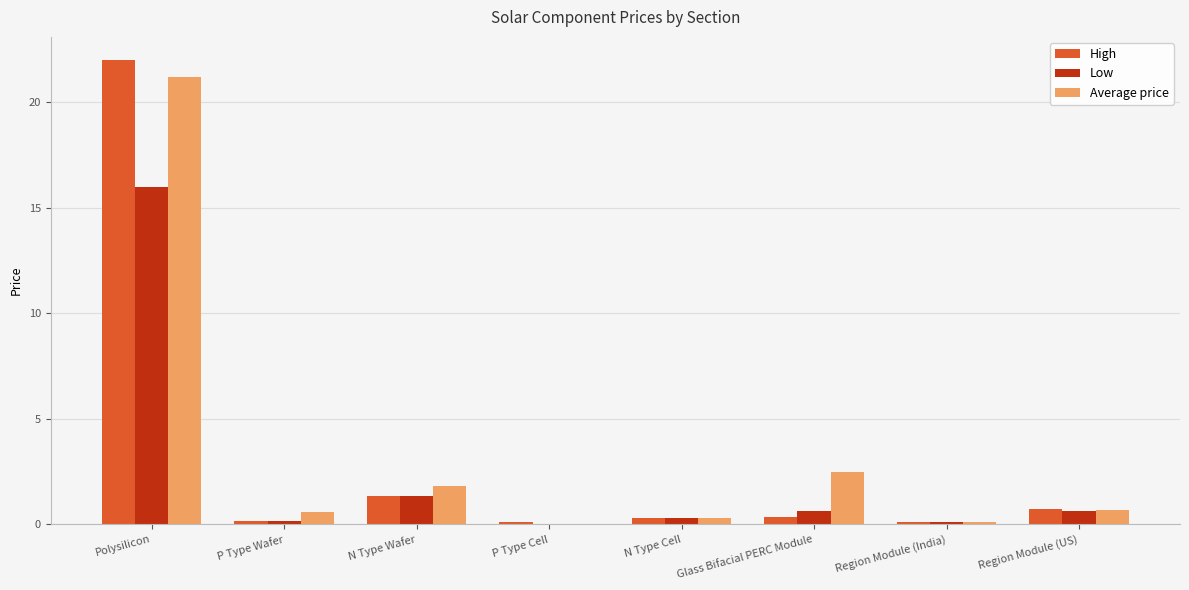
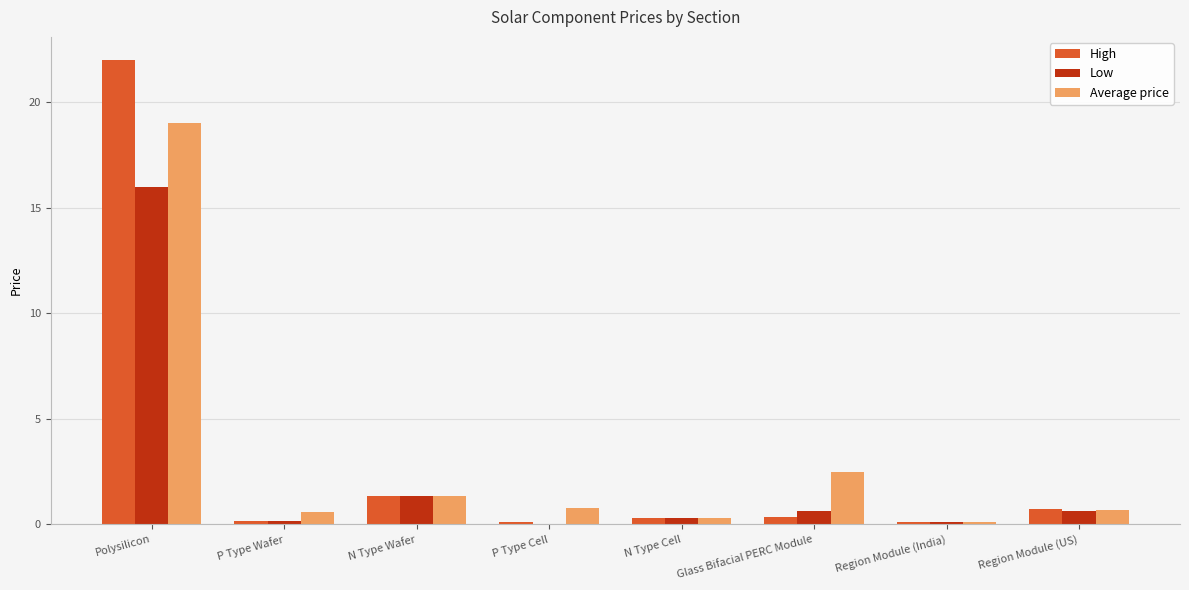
  {
    "Average price": {
-     "Polysilicon": 21.2,
+     "Polysilicon": 19.0,
      "P Type Wafer": 0.6,
-     "N Type Wafer": 1.8,
-     "P Type Cell": 0.0,
+     "N Type Wafer": 1.4,
+     "P Type Cell": 0.8,
      "N Type Cell": 0.3,
      "Glass Bifacial PERC Module": 2.5,
      "Region Module (US)": 0.7
    }
  }
